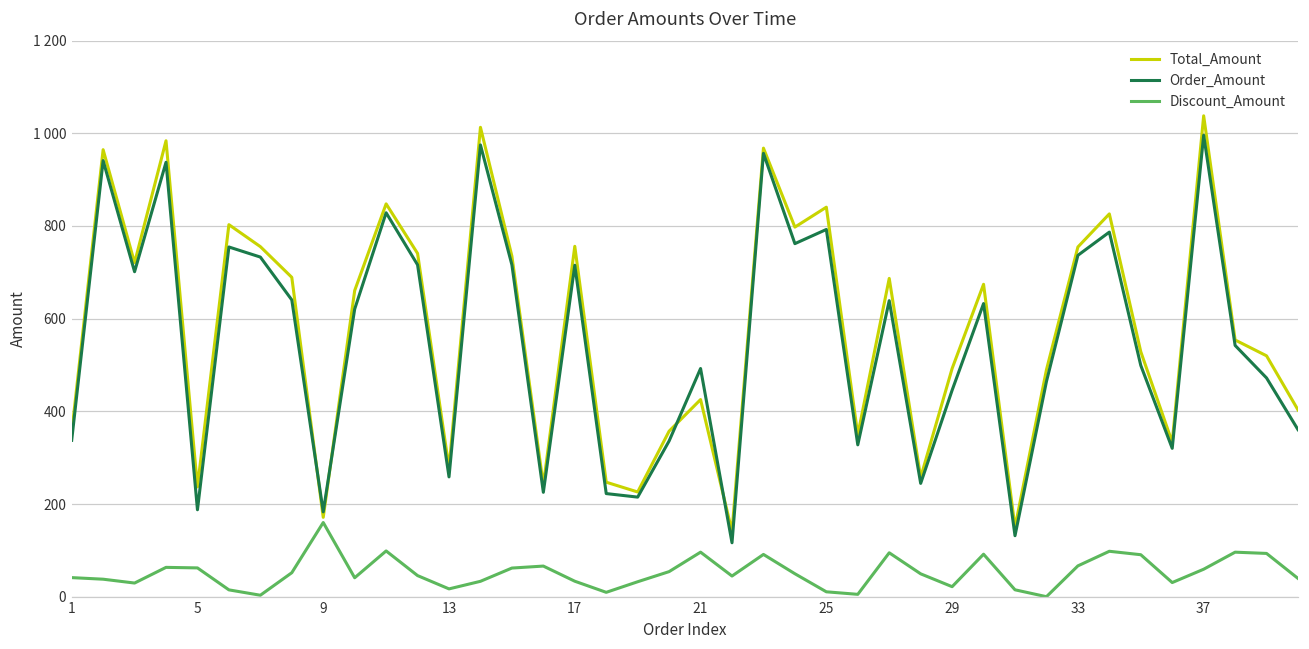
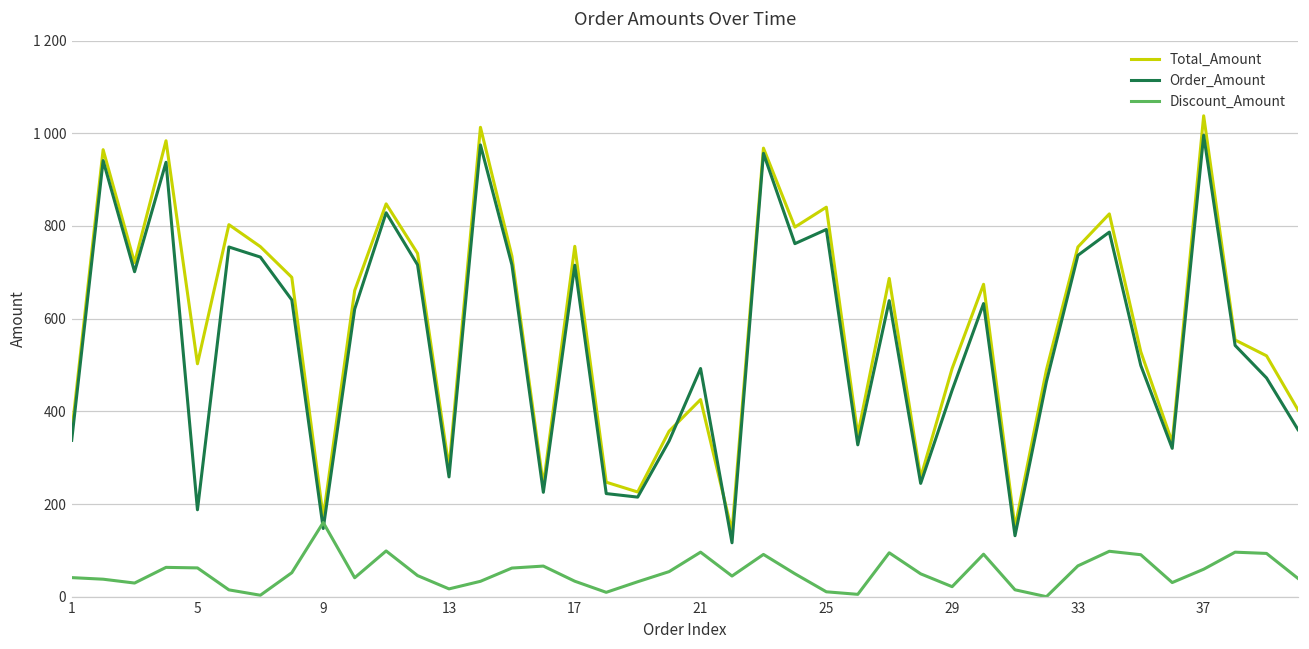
  {
    "Total_Amount": {
      "1": 350,
-     "5": 240,
+     "5": 500,
      "9": 170,
      "13": 280,
      "17": 760,
      "21": 430,
      "25": 840,
      "29": 490,
      "33": 750,
      "37": 1040
    },
    "Order_Amount": {
      "1": 340,
      "5": 190,
-     "9": 180,
+     "9": 150,
      "13": 260,
      "17": 720,
      "21": 490,
      "25": 790,
      "29": 450,
      "33": 740,
      "37": 1000
    },
    "Discount_Amount": {
      "1": 40,
      "5": 60,
      "9": 160,
      "13": 20,
      "17": 30,
      "21": 100,
      "25": 10,
      "29": 20,
      "33": 70,
      "37": 60
    }
  }
